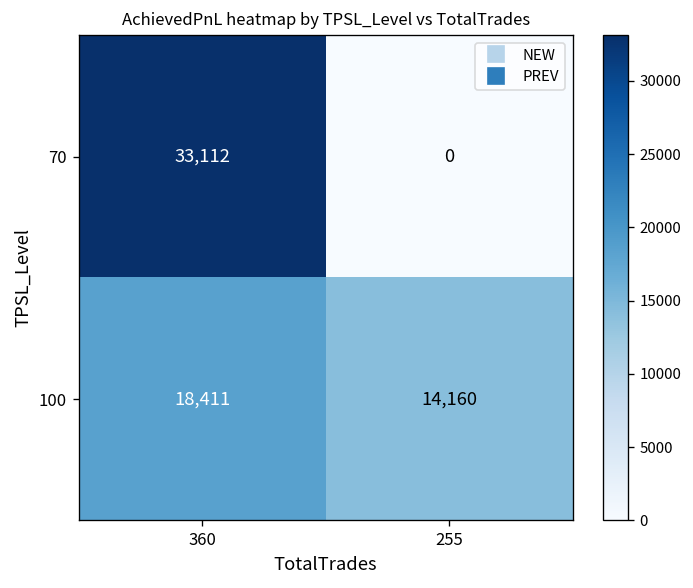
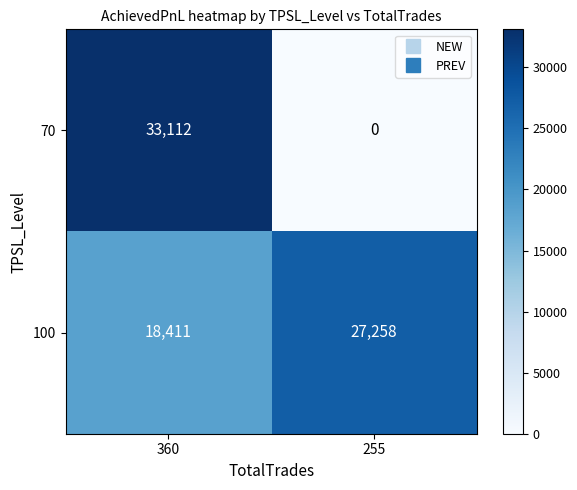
  {
    "70": {
      "360": "33,112",
      "255": "0"
    },
    "100": {
      "360": "18,411",
-     "255": "14,160"
+     "255": "27,258"
    }
  }
